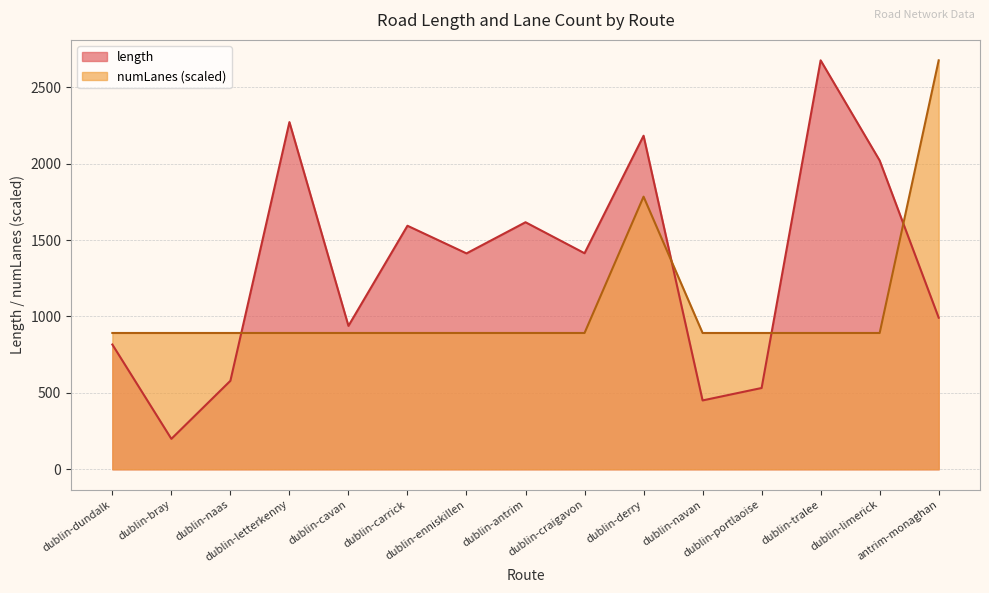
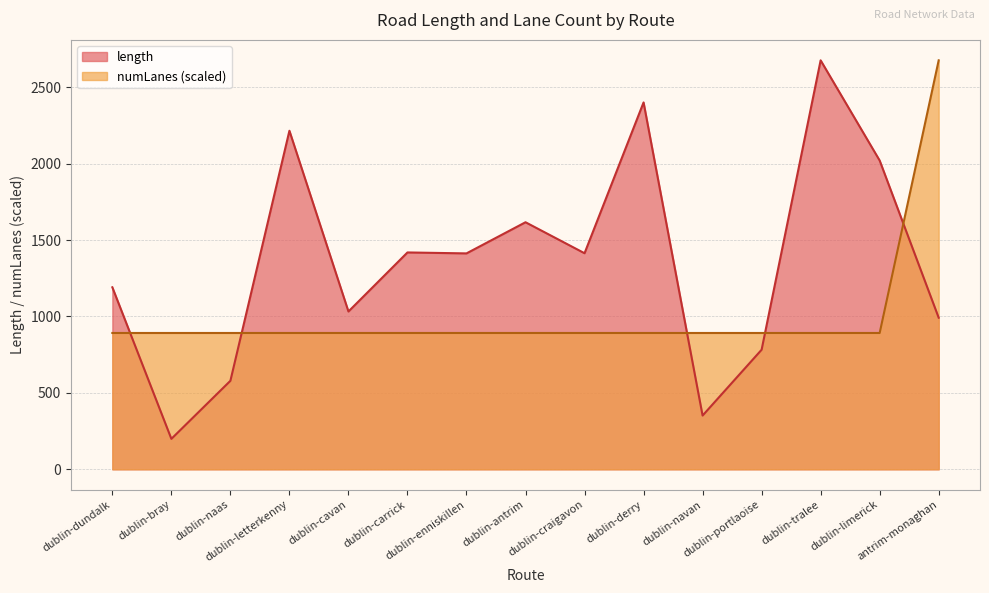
  {
    "length": {
-     "dublin-dundalk": 820,
+     "dublin-dundalk": 1190,
      "dublin-bray": 200,
      "dublin-naas": 580,
-     "dublin-letterkenny": 2270,
-     "dublin-cavan": 940,
-     "dublin-carrick": 1590,
+     "dublin-letterkenny": 2220,
+     "dublin-cavan": 1030,
+     "dublin-carrick": 1420,
      "dublin-enniskillen": 1410,
      "dublin-antrim": 1620,
      "dublin-craigavon": 1410,
-     "dublin-derry": 2180,
-     "dublin-navan": 450,
-     "dublin-portlaoise": 530,
+     "dublin-derry": 2400,
+     "dublin-navan": 350,
+     "dublin-portlaoise": 780,
      "dublin-tralee": 2680,
      "dublin-limerick": 2020,
      "antrim-monaghan": 990
    },
    "numLanes (scaled)": {
      "dublin-dundalk": 890,
      "dublin-bray": 890,
      "dublin-naas": 890,
      "dublin-letterkenny": 890,
      "dublin-cavan": 890,
      "dublin-carrick": 890,
      "dublin-enniskillen": 890,
      "dublin-antrim": 890,
      "dublin-craigavon": 890,
-     "dublin-derry": 1780,
+     "dublin-derry": 890,
      "dublin-navan": 890,
      "dublin-portlaoise": 890,
      "dublin-tralee": 890,
      "dublin-limerick": 890,
      "antrim-monaghan": 2680
    }
  }
